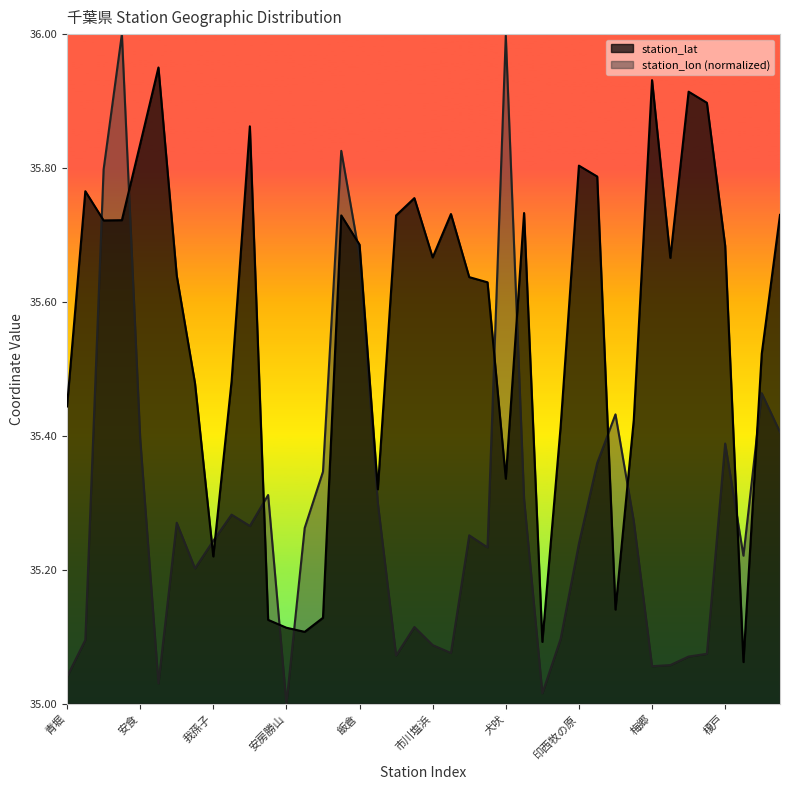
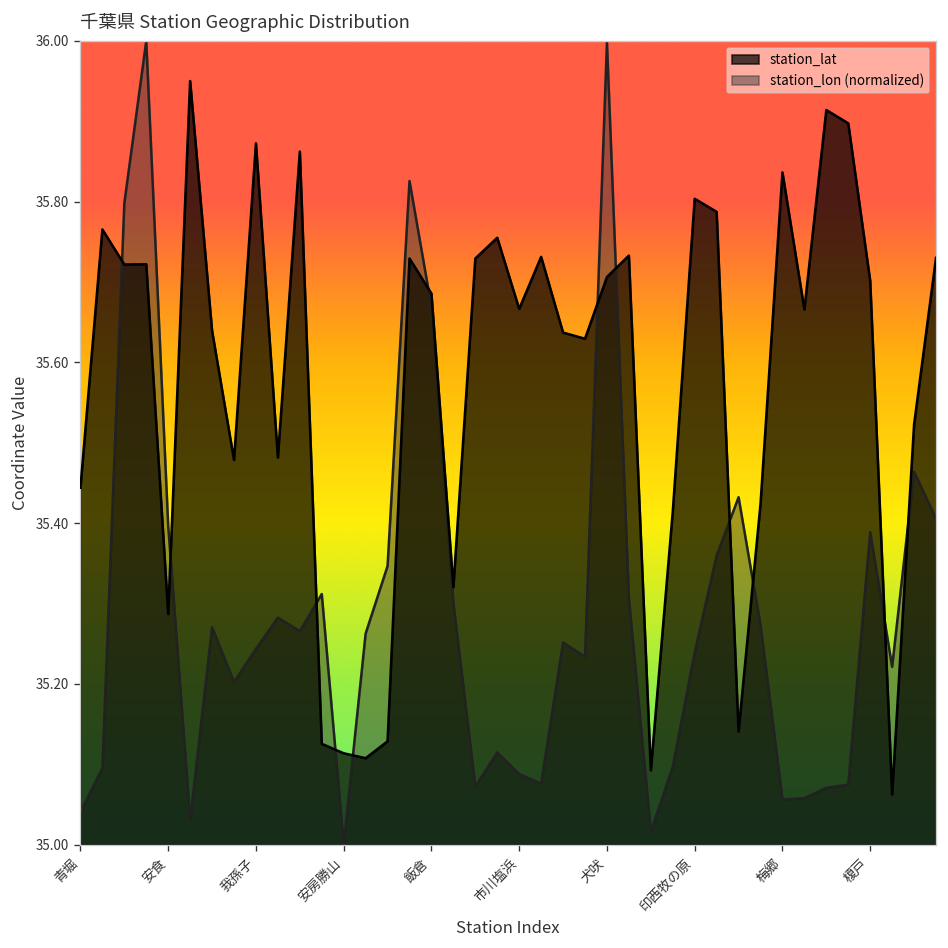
  {
    "station_lat": {
      "青堀": 35.44,
-     "安食": 35.84,
-     "我孫子": 35.22,
+     "安食": 35.29,
+     "我孫子": 35.87,
      "安房勝山": 35.11,
      "飯倉": 35.69,
      "市川塩浜": 35.67,
-     "犬吠": 35.34,
+     "犬吠": 35.71,
      "印西牧の原": 35.80,
-     "梅郷": 35.93,
-     "榎戸": 35.68
+     "梅郷": 35.84,
+     "榎戸": 35.70
    },
    "station_lon (normalized)": {
      "青堀": 35.04,
      "安食": 35.40,
      "我孫子": 35.24,
      "安房勝山": 35.00,
      "飯倉": 35.67,
      "市川塩浜": 35.09,
      "犬吠": 36.00,
      "印西牧の原": 35.24,
      "梅郷": 35.06,
      "榎戸": 35.39
    }
  }
